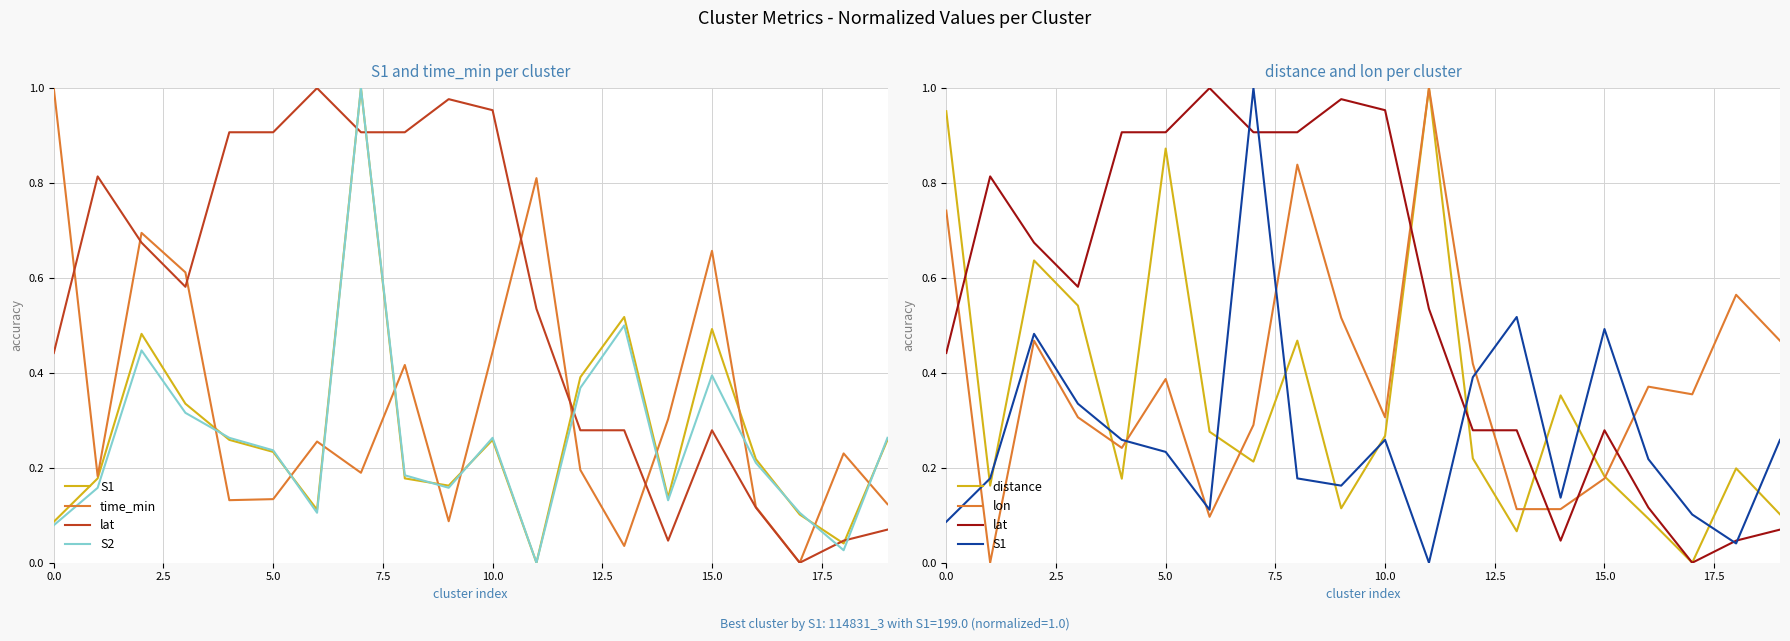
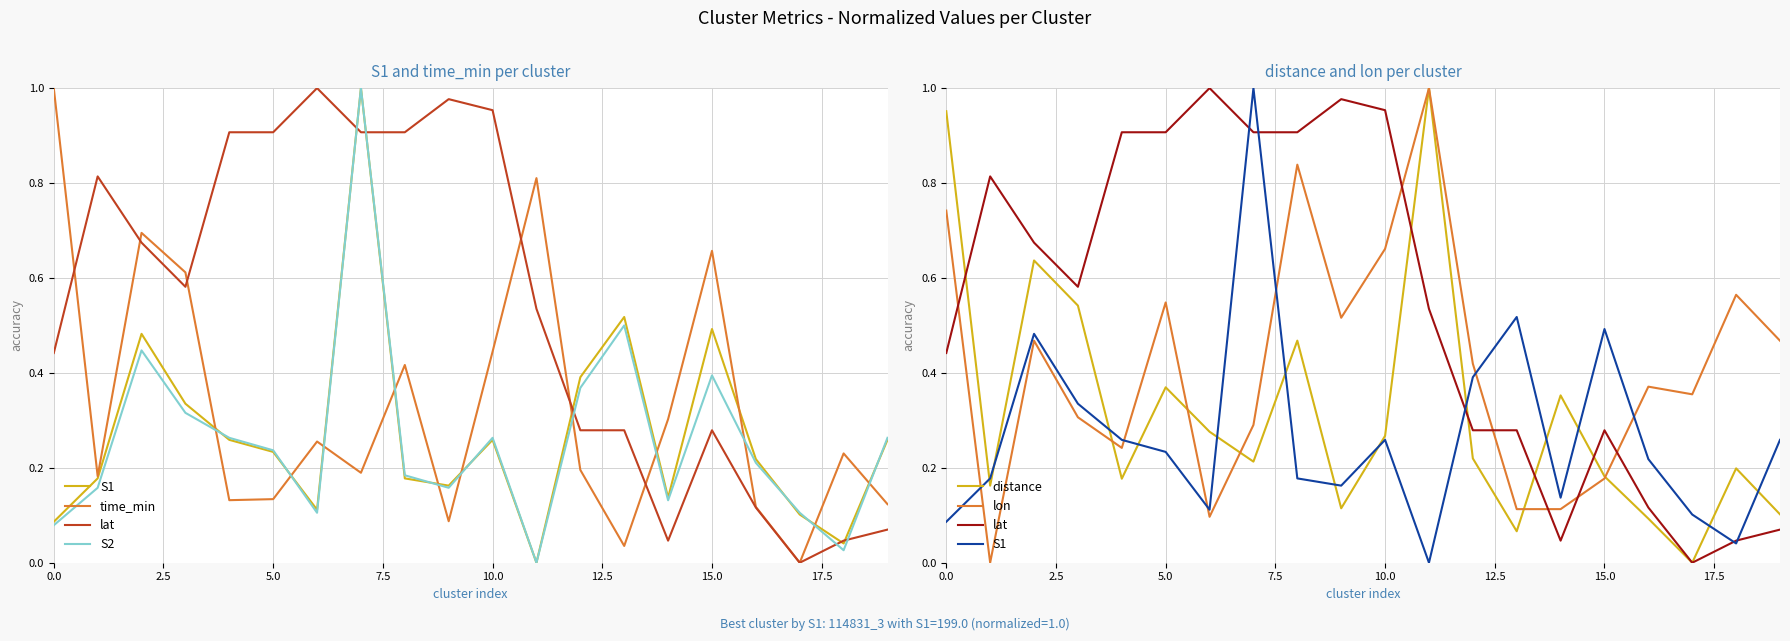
  {
    "S1 and time_min per cluster": {
      "time_min": {
        "0.0": 1.00,
        "5.0": 0.13,
        "10.0": 0.44,
        "15.0": 0.66
      },
      "S2": {
        "0.0": 0.08,
        "15.0": 0.39
      }
    },
    "distance and lon per cluster": {
      "distance": {
        "0.0": 0.95,
-       "5.0": 0.87,
+       "5.0": 0.37,
        "10.0": 0.27
      },
      "lon": {
        "0.0": 0.74,
-       "5.0": 0.39,
-       "10.0": 0.31
+       "5.0": 0.55,
+       "10.0": 0.66
      },
      "lat": {
        "0.0": 0.44,
        "5.0": 0.91,
        "10.0": 0.95,
        "15.0": 0.28
      },
      "S1": {
        "0.0": 0.09,
        "5.0": 0.23,
        "10.0": 0.26,
        "15.0": 0.49
      }
    }
  }
